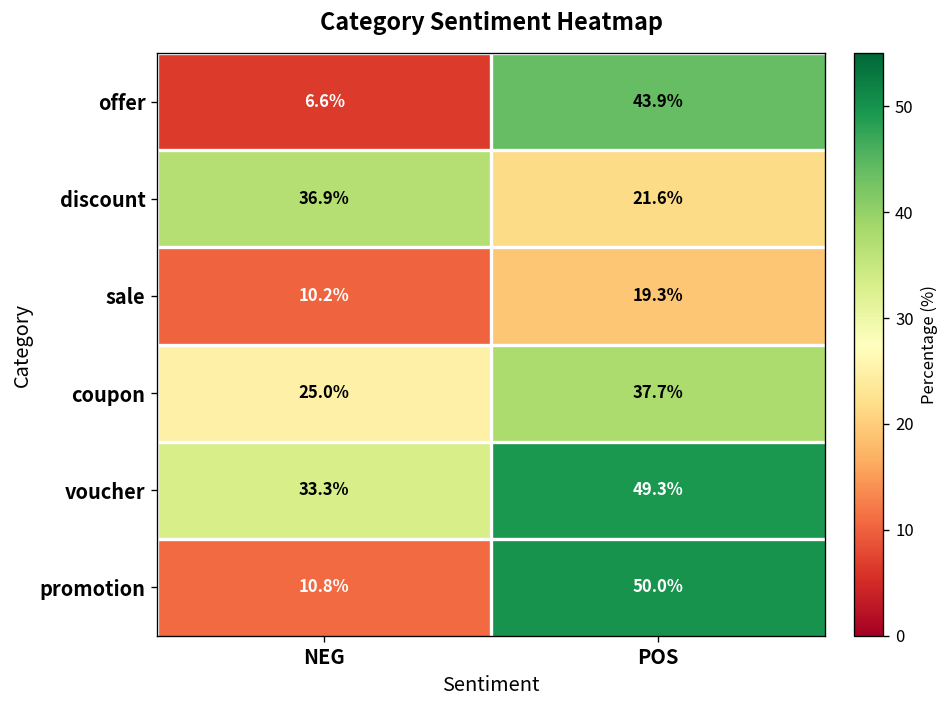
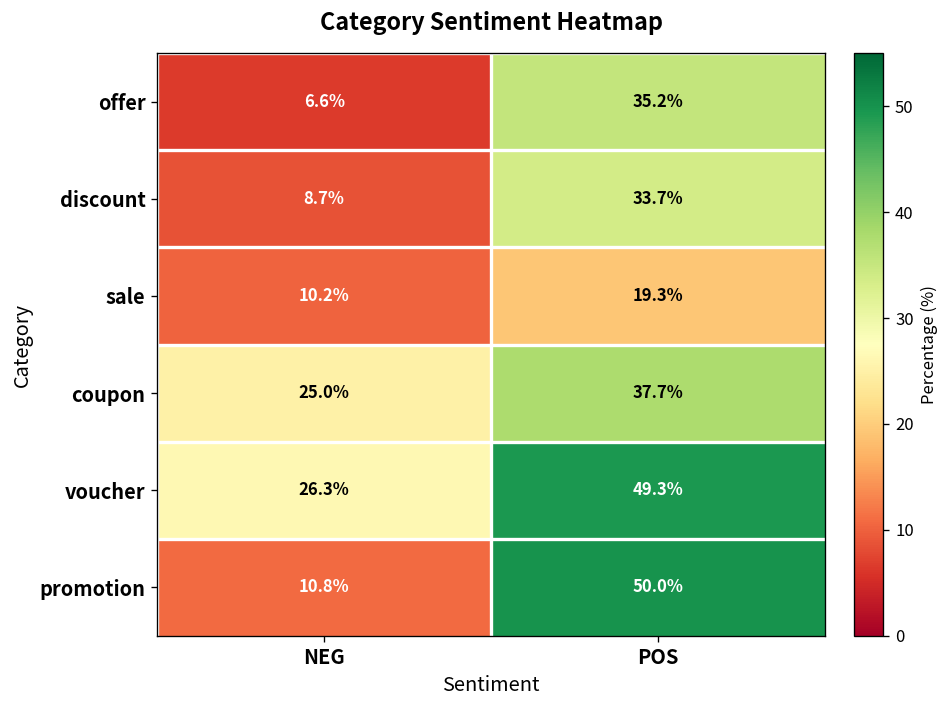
  {
    "offer": {
      "NEG": "6.6%",
-     "POS": "43.9%"
+     "POS": "35.2%"
    },
    "discount": {
-     "NEG": "36.9%",
-     "POS": "21.6%"
+     "NEG": "8.7%",
+     "POS": "33.7%"
    },
    "sale": {
      "NEG": "10.2%",
      "POS": "19.3%"
    },
    "coupon": {
      "NEG": "25.0%",
      "POS": "37.7%"
    },
    "voucher": {
-     "NEG": "33.3%",
+     "NEG": "26.3%",
      "POS": "49.3%"
    },
    "promotion": {
      "NEG": "10.8%",
      "POS": "50.0%"
    }
  }
